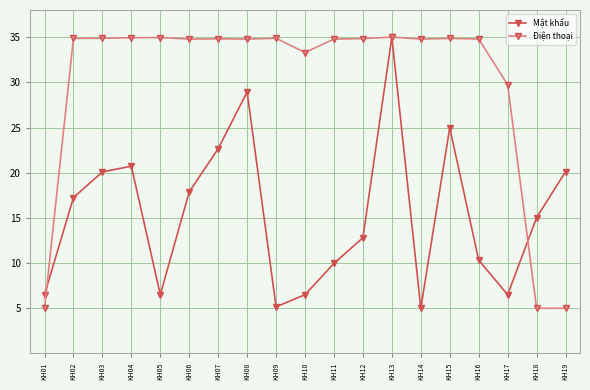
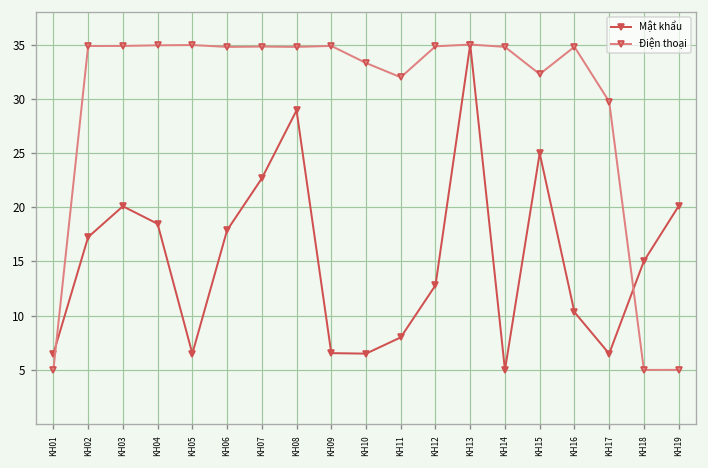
  {
    "Mật khẩu": {
      "KH01": 6,
      "KH02": 17,
      "KH03": 20,
-     "KH04": 21,
+     "KH04": 18,
      "KH05": 7,
      "KH06": 18,
      "KH07": 23,
      "KH08": 29,
-     "KH09": 5,
+     "KH09": 7,
      "KH10": 7,
-     "KH11": 10,
+     "KH11": 8,
      "KH12": 13,
      "KH14": 5,
      "KH15": 25,
      "KH16": 10,
      "KH17": 6,
      "KH18": 15,
      "KH19": 20
    },
    "Điện thoại": {
      "KH01": 5,
      "KH02": 35,
      "KH03": 35,
      "KH04": 35,
      "KH05": 35,
      "KH06": 35,
      "KH07": 35,
      "KH08": 35,
      "KH09": 35,
      "KH10": 33,
-     "KH11": 35,
+     "KH11": 32,
      "KH12": 35,
      "KH14": 35,
-     "KH15": 35,
+     "KH15": 32,
      "KH16": 35,
      "KH17": 30,
      "KH18": 5,
      "KH19": 5
    }
  }
